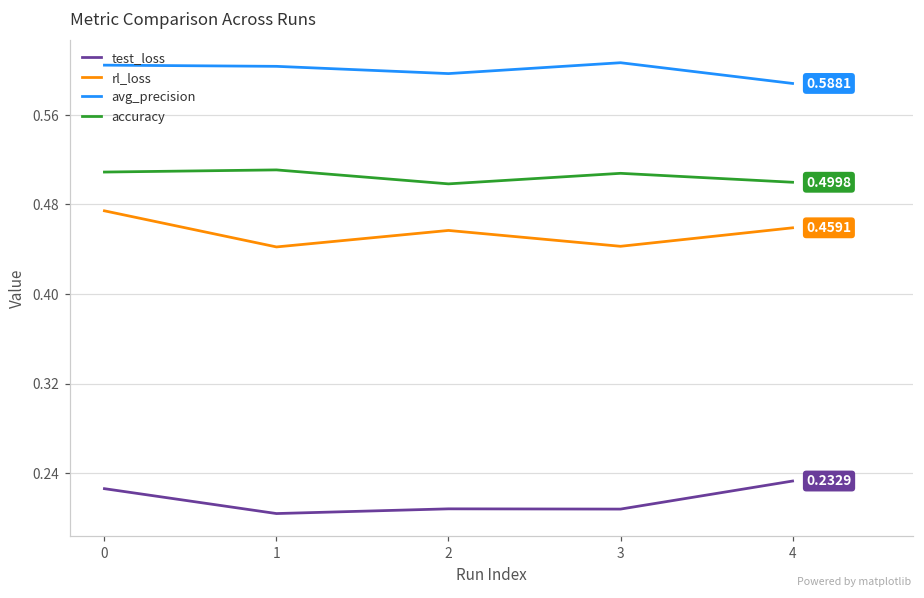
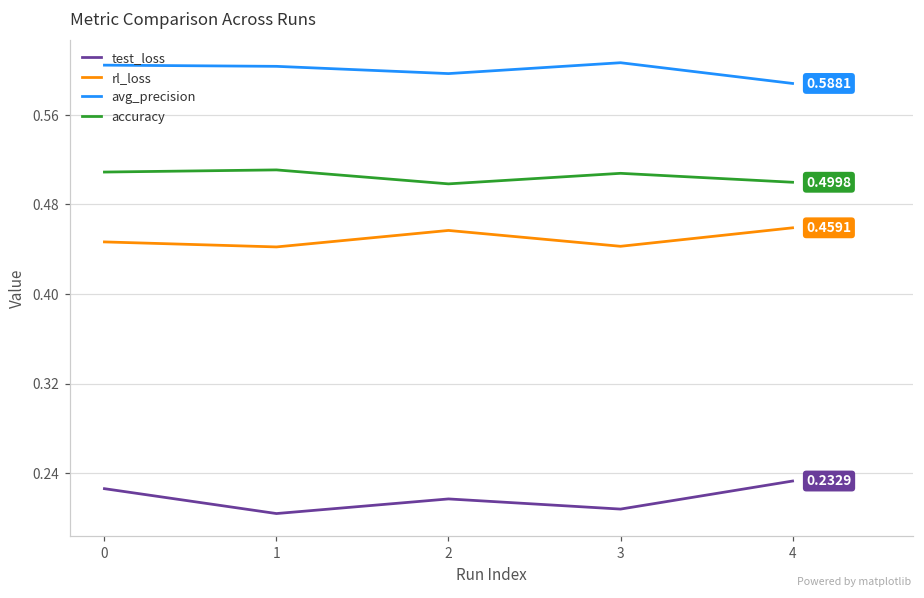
  {
    "test_loss": {
      "0": 0.226,
      "1": 0.204,
-     "2": 0.208,
+     "2": 0.217,
      "3": 0.208
    },
    "rl_loss": {
-     "0": 0.474,
+     "0": 0.447,
      "1": 0.442,
      "2": 0.457,
      "3": 0.443
    },
    "avg_precision": {
      "0": 0.604,
      "1": 0.603,
      "2": 0.597,
      "3": 0.607
    },
    "accuracy": {
      "0": 0.509,
      "1": 0.511,
      "2": 0.498,
      "3": 0.508
    }
  }
